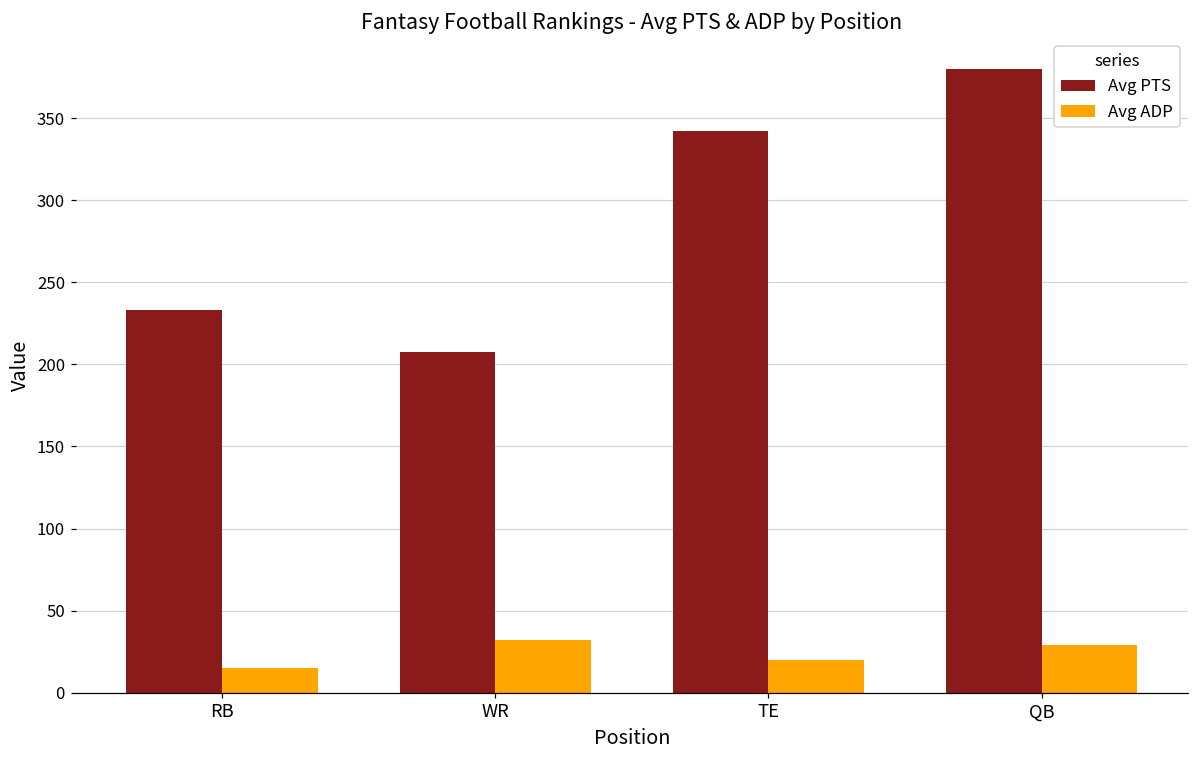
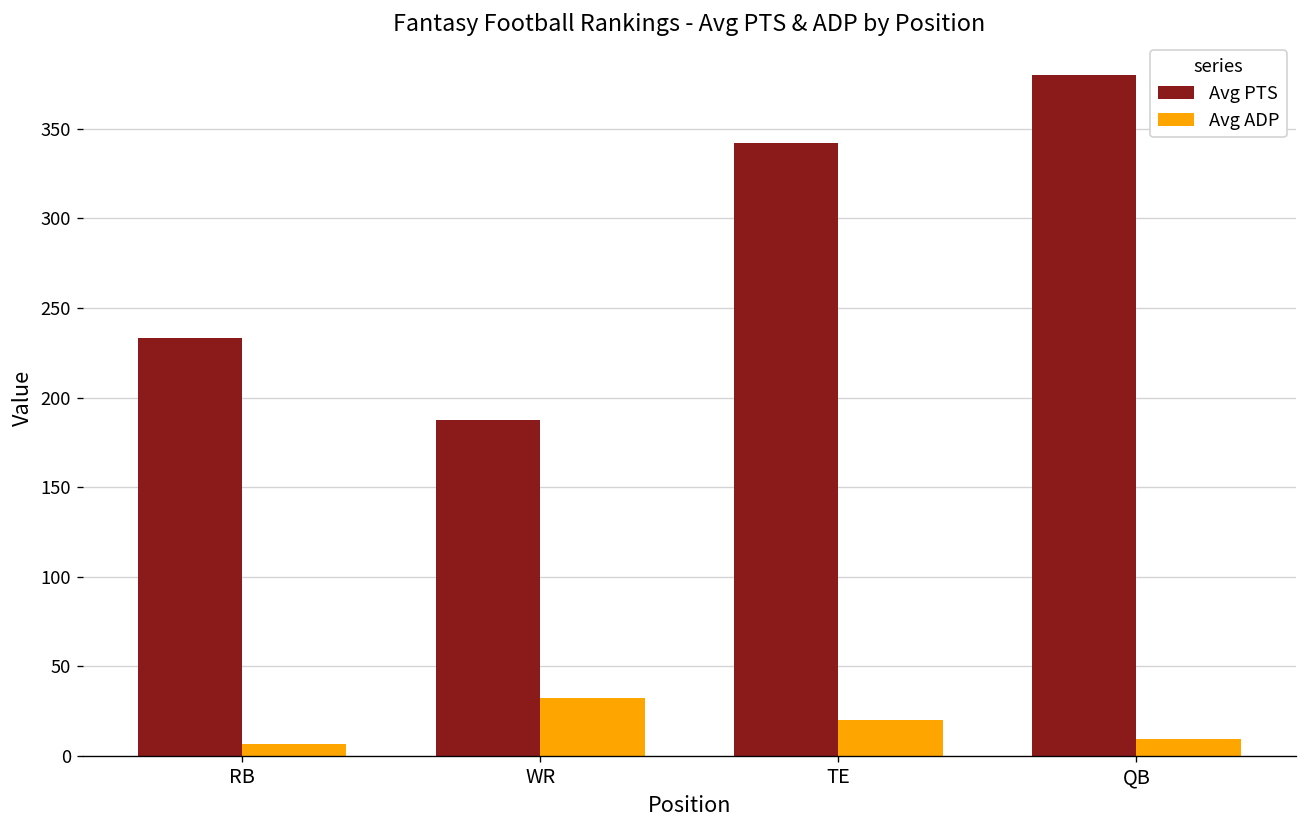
  {
    "Avg PTS": {
      "RB": 233,
-     "WR": 208,
+     "WR": 187,
      "TE": 342,
      "QB": 380
    },
    "Avg ADP": {
-     "RB": 15,
+     "RB": 7,
      "WR": 32,
      "TE": 20,
-     "QB": 29
+     "QB": 9
    }
  }
